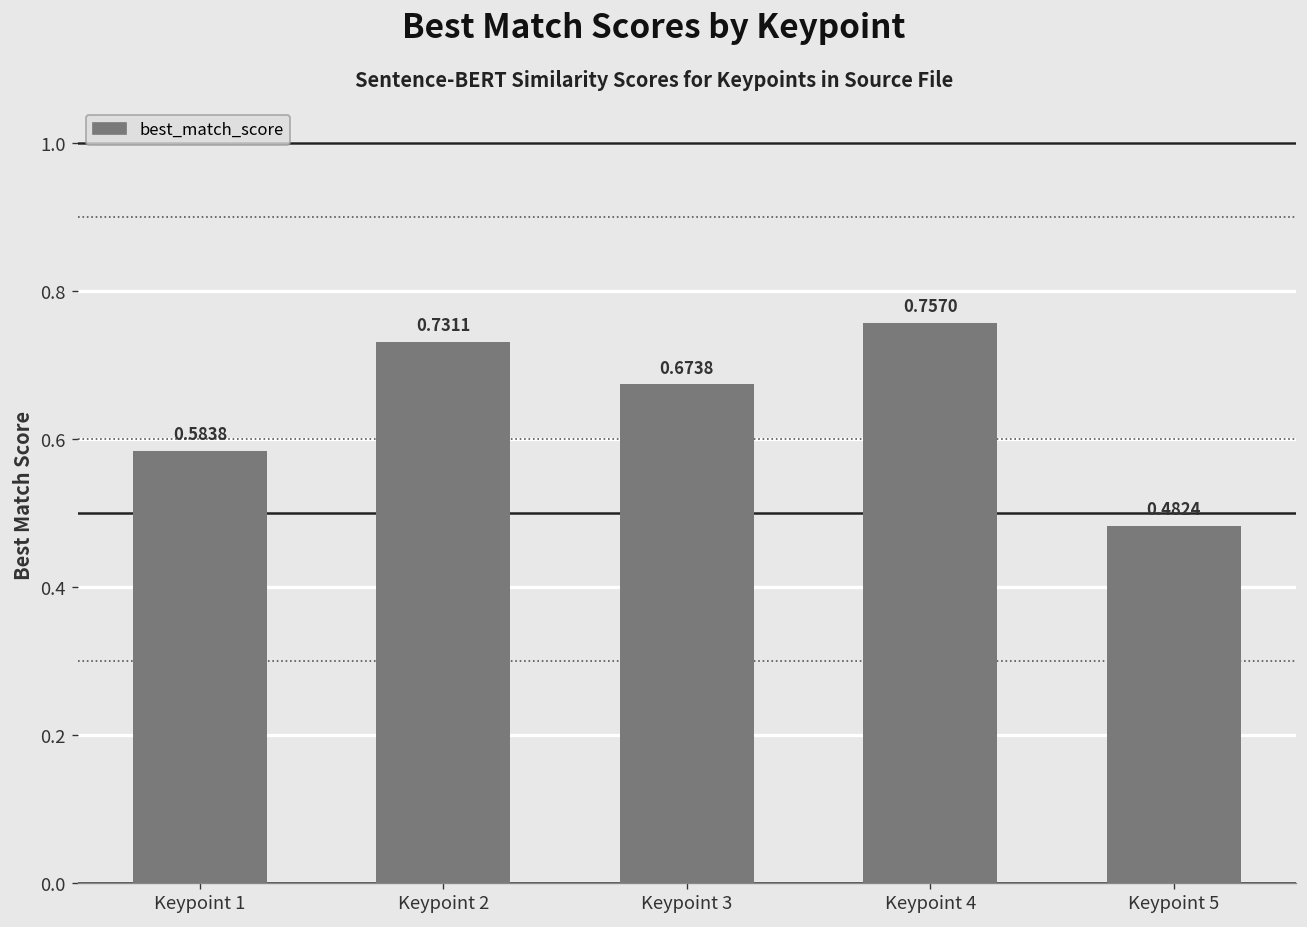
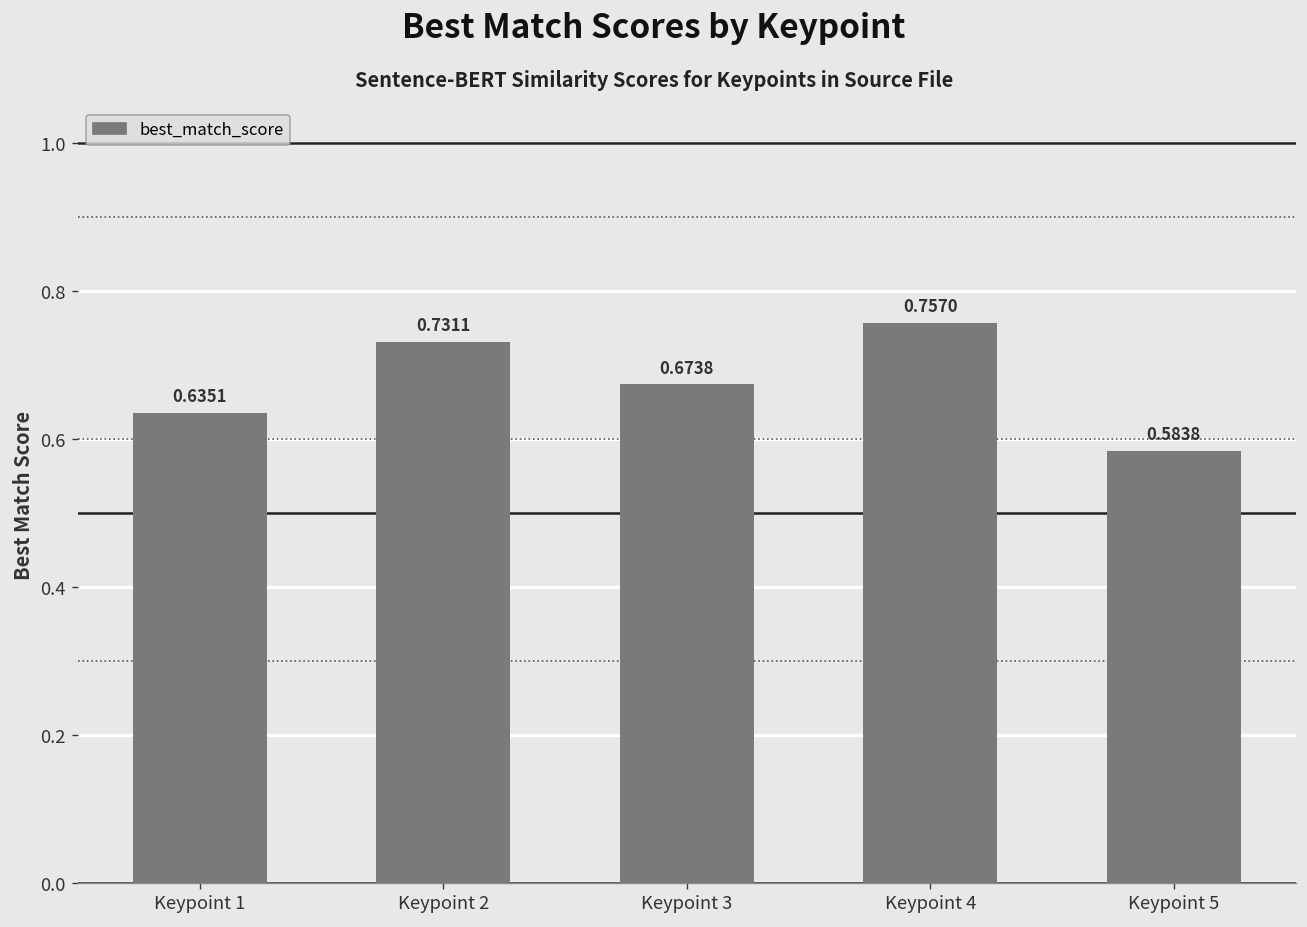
  {
-   "Keypoint 1": 0.5838,
+   "Keypoint 1": 0.6351,
    "Keypoint 2": 0.7311,
    "Keypoint 3": 0.6738,
    "Keypoint 4": 0.7570,
-   "Keypoint 5": 0.4824
+   "Keypoint 5": 0.5838
  }
